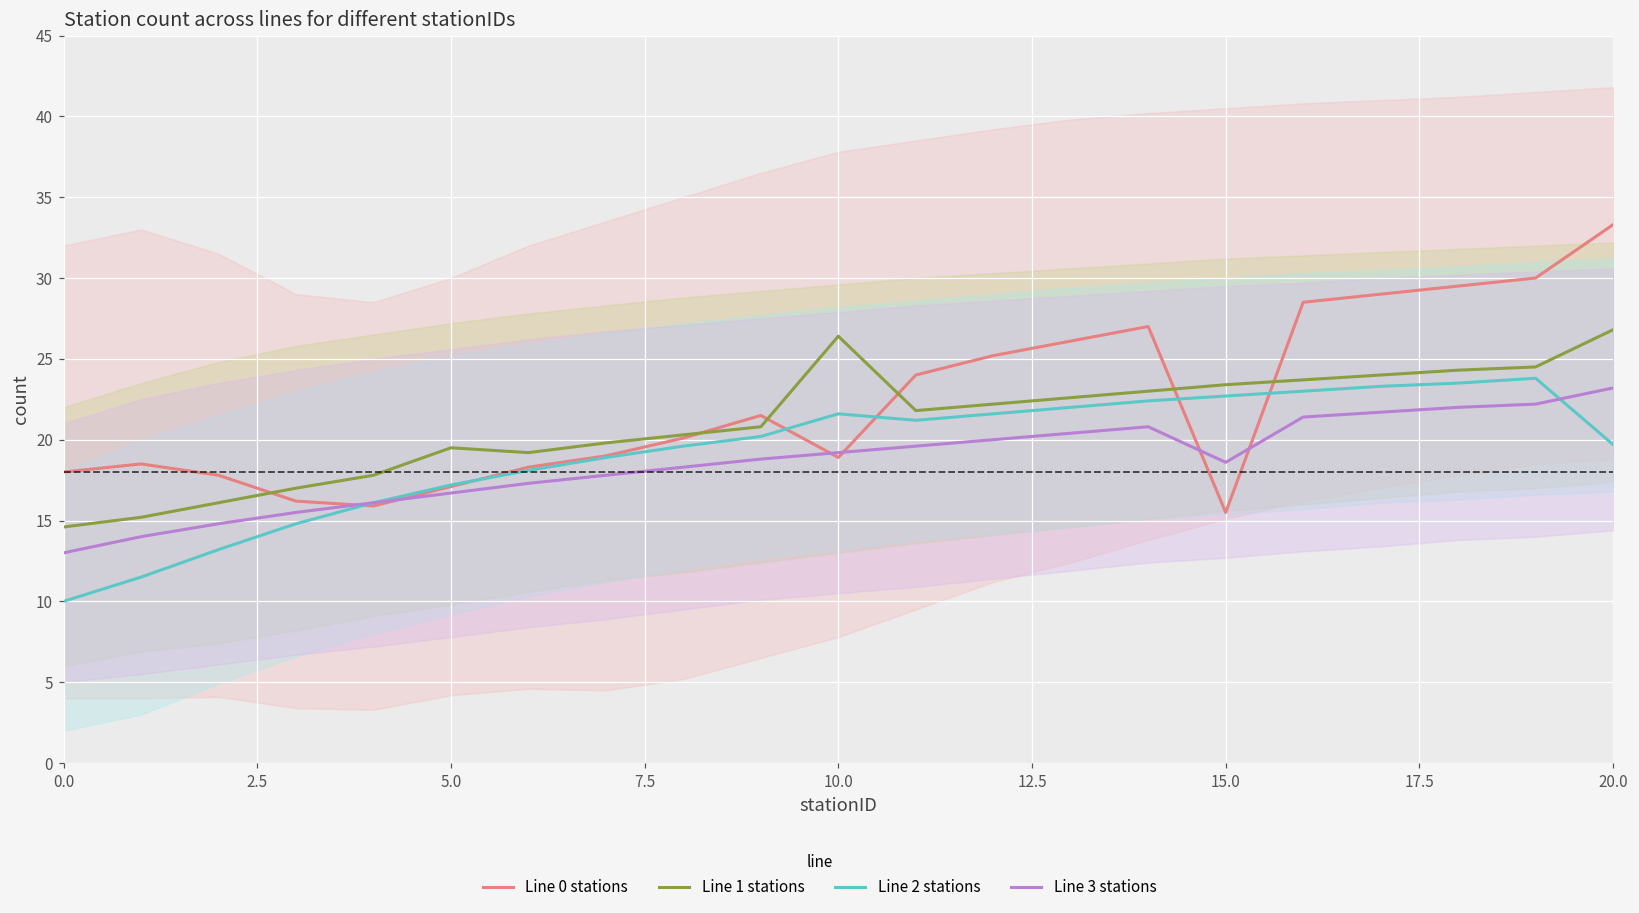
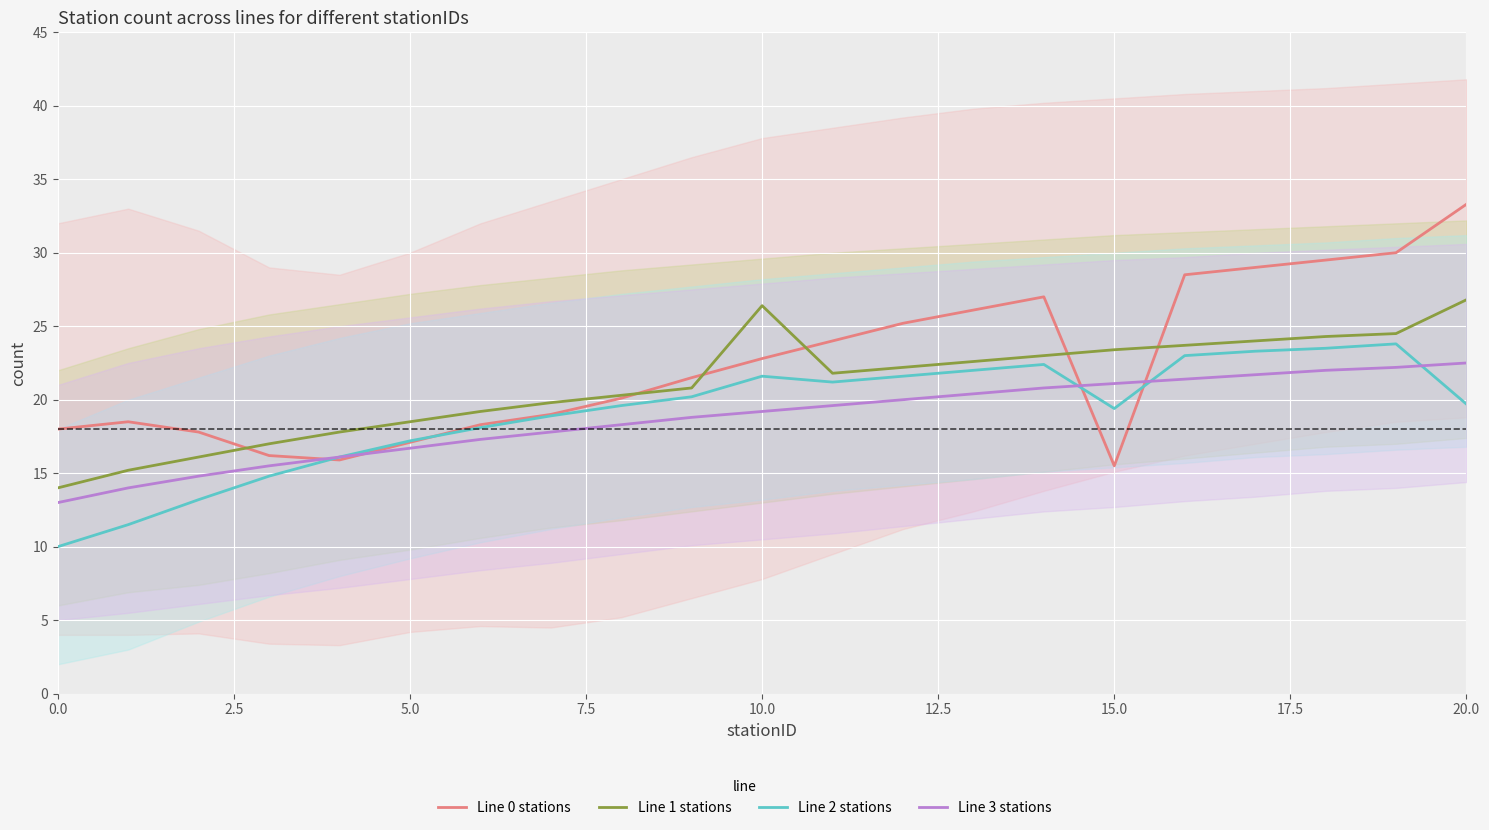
  {
    "Line 0 stations": {
-     "10.0": 18.9,
+     "10.0": 22.8,
      "15.0": 15.5,
      "20.0": 33.3
    },
    "Line 1 stations": {
-     "0.0": 14.6,
-     "5.0": 19.5,
+     "0.0": 14.0,
+     "5.0": 18.5,
      "10.0": 26.4,
      "15.0": 23.4,
      "20.0": 26.8
    },
    "Line 2 stations": {
      "0.0": 10.0,
      "10.0": 21.6,
-     "15.0": 22.7,
+     "15.0": 19.4,
      "20.0": 19.7
    },
    "Line 3 stations": {
      "0.0": 13.0,
      "5.0": 16.7,
      "10.0": 19.2,
-     "15.0": 18.6,
-     "20.0": 23.2
+     "15.0": 21.1,
+     "20.0": 22.5
    }
  }
